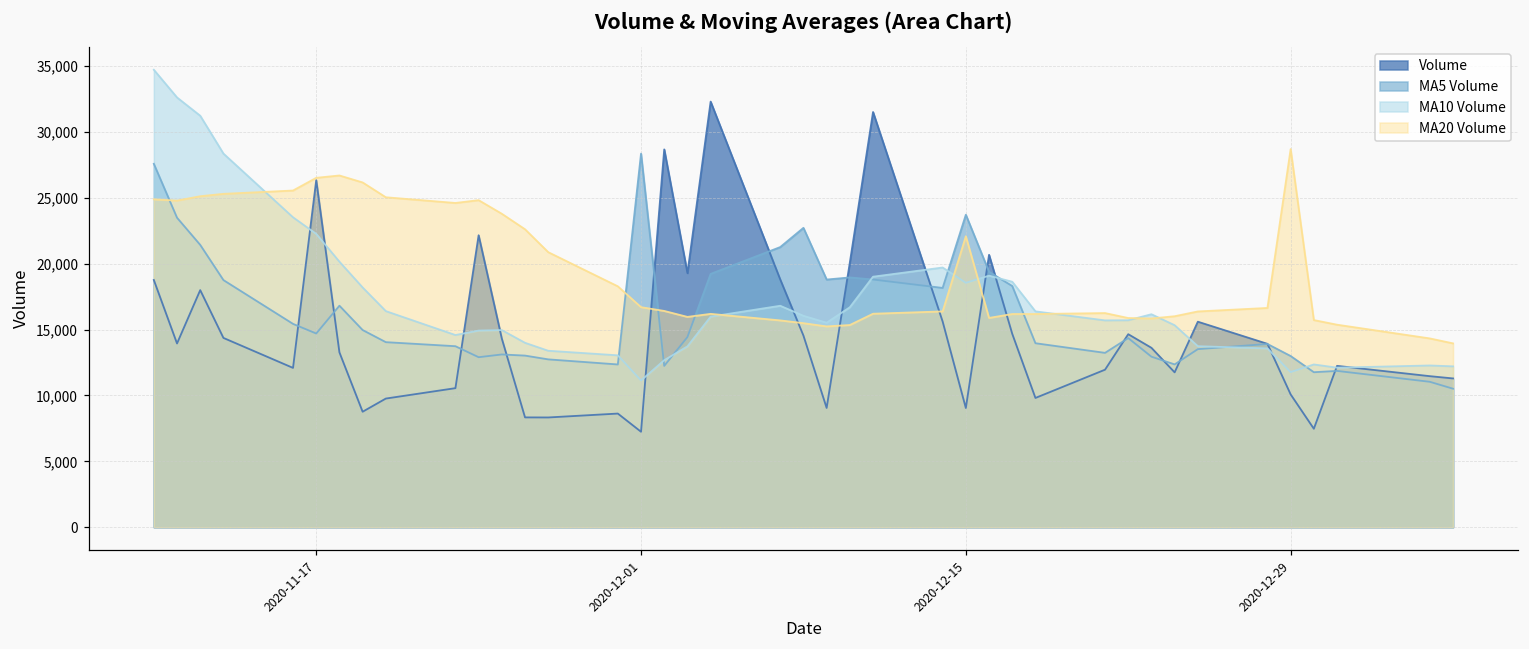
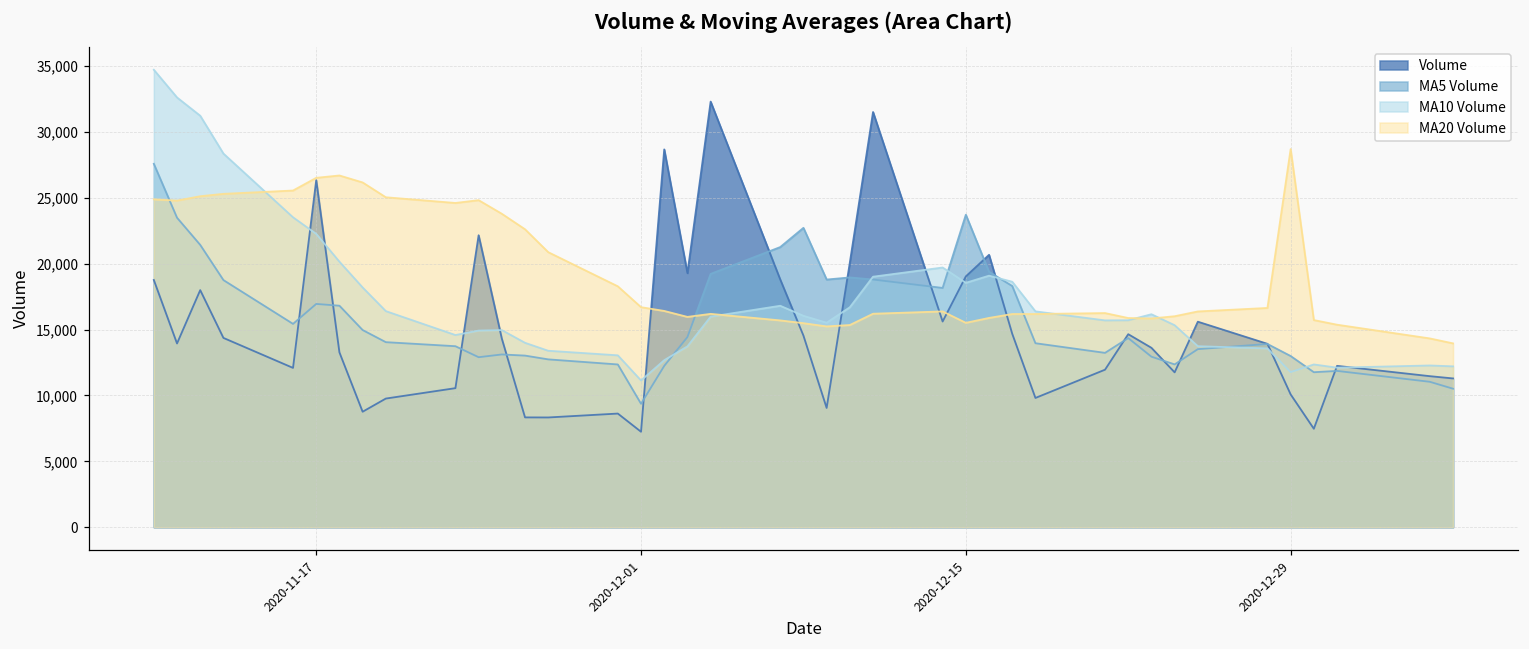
  {
    "Volume": {
      "2020-12-01": "7,200",
-     "2020-12-15": "9,000",
+     "2020-12-15": "19,000",
      "2020-12-29": "10,100"
    },
    "MA5 Volume": {
-     "2020-11-17": "14,700",
-     "2020-12-01": "28,400",
+     "2020-11-17": "17,000",
+     "2020-12-01": "9,400",
      "2020-12-15": "23,700",
      "2020-12-29": "13,000"
    },
    "MA10 Volume": {
      "2020-11-17": "22,300",
      "2020-12-01": "11,100",
      "2020-12-15": "18,600",
      "2020-12-29": "11,800"
    },
    "MA20 Volume": {
      "2020-12-01": "16,700",
-     "2020-12-15": "22,100",
+     "2020-12-15": "15,500",
      "2020-12-29": "28,700"
    }
  }
